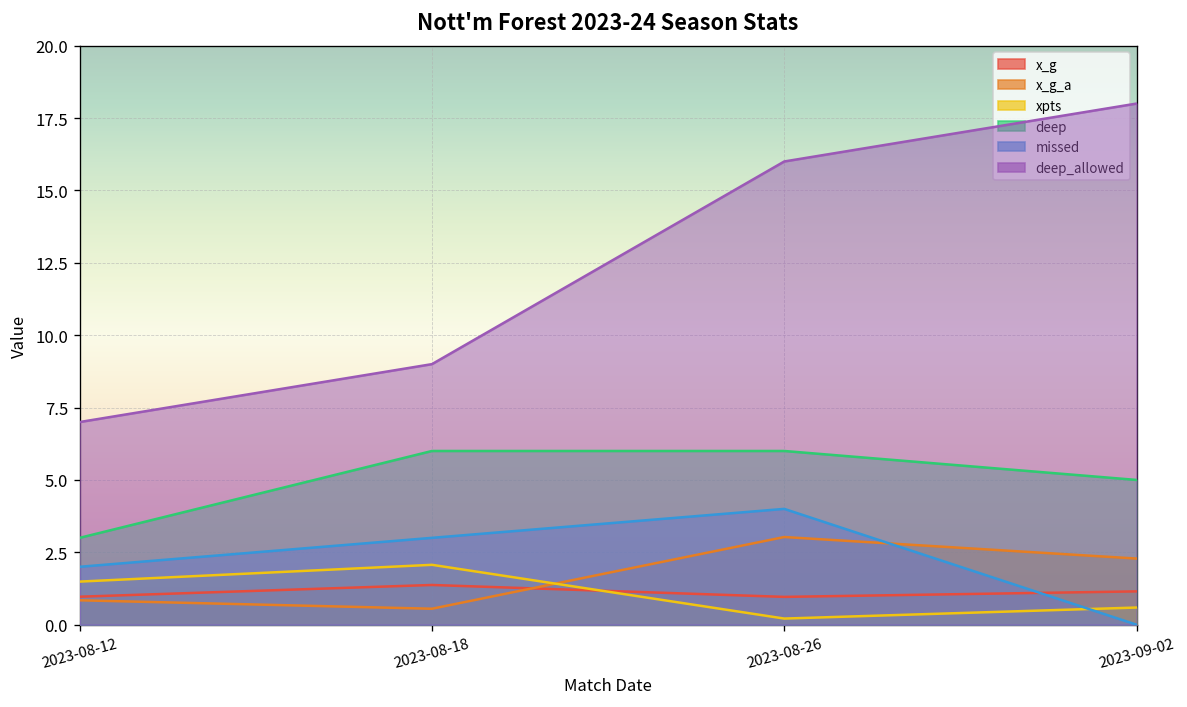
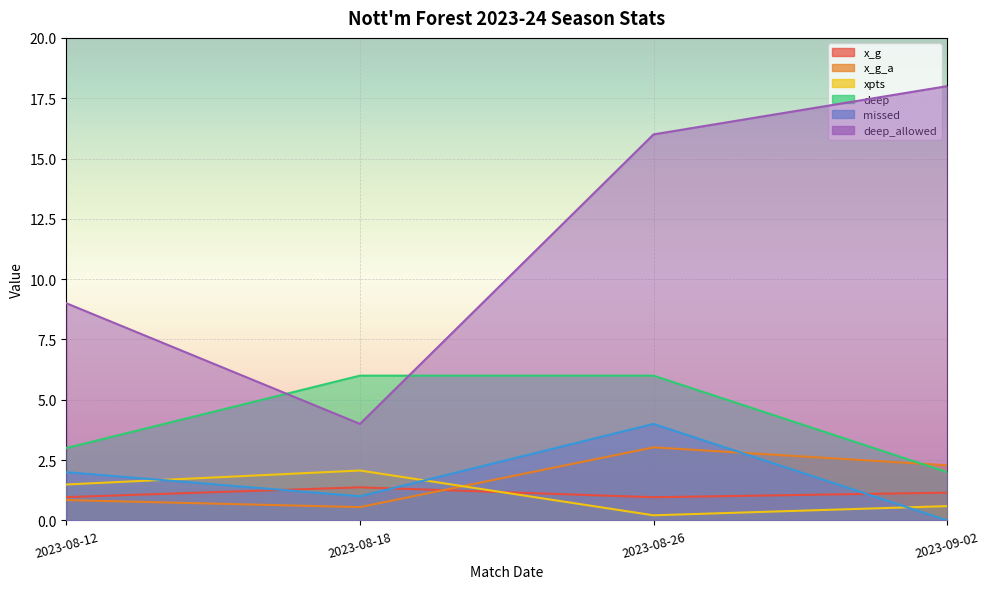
  {
    "deep": {
      "2023-08-12": 3,
      "2023-08-18": 6,
      "2023-08-26": 6,
-     "2023-09-02": 5
+     "2023-09-02": 2
    },
    "missed": {
      "2023-08-12": 2,
-     "2023-08-18": 3,
+     "2023-08-18": 1,
      "2023-08-26": 4,
      "2023-09-02": 0
    },
    "deep_allowed": {
-     "2023-08-12": 7,
-     "2023-08-18": 9,
+     "2023-08-12": 9,
+     "2023-08-18": 4,
      "2023-08-26": 16,
      "2023-09-02": 18
    }
  }
